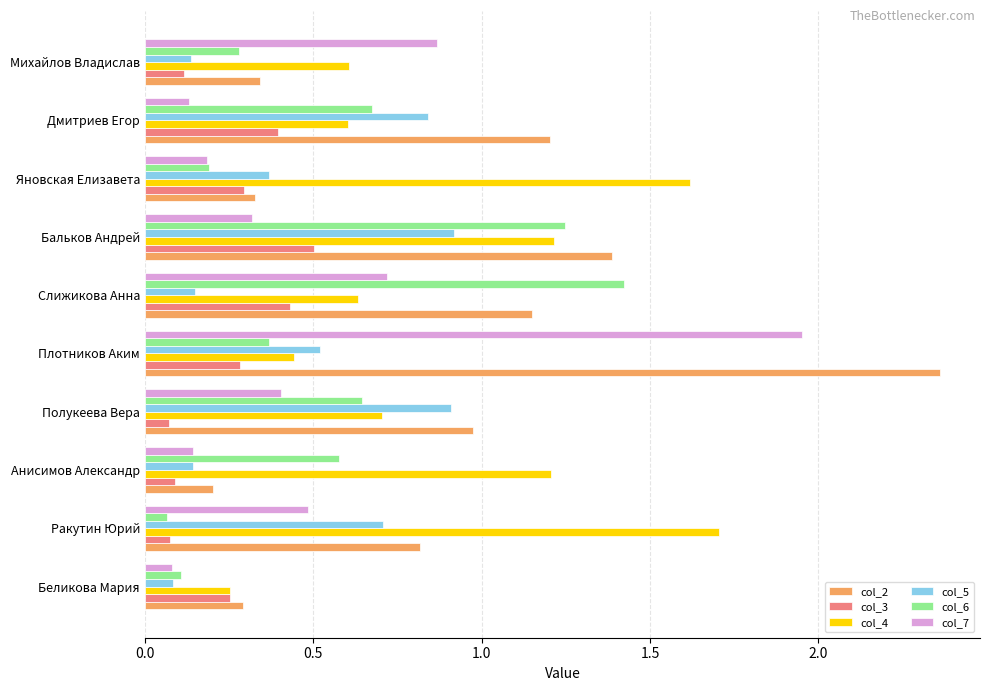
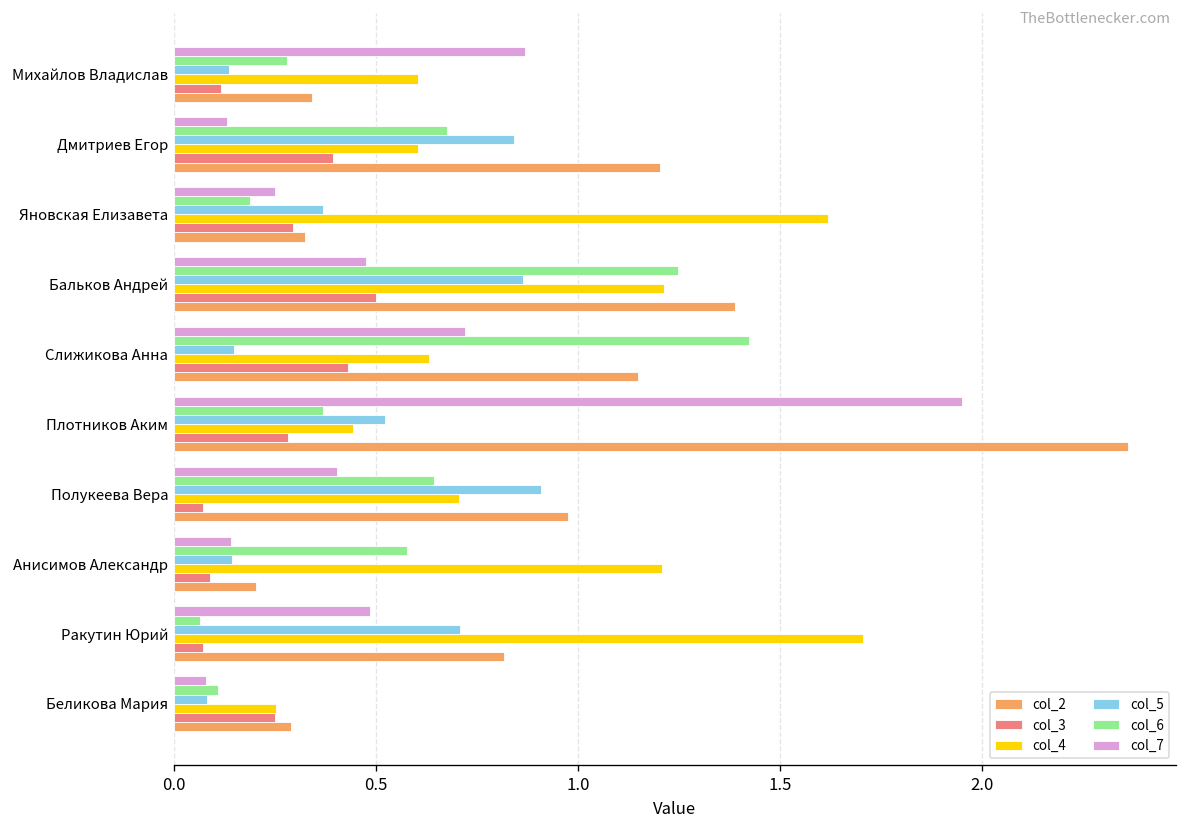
  {
    "col_4": {
      "Михайлов Владислав": 0.61,
      "Дмитриев Егор": 0.60,
      "Яновская Елизавета": 1.62,
      "Бальков Андрей": 1.21,
      "Слижикова Анна": 0.63,
      "Плотников Аким": 0.44,
      "Полукеева Вера": 0.70,
      "Анисимов Александр": 1.21,
      "Ракутин Юрий": 1.71,
      "Беликова Мария": 0.25
    },
    "col_5": {
      "Михайлов Владислав": 0.14,
      "Дмитриев Егор": 0.84,
      "Яновская Елизавета": 0.37,
-     "Бальков Андрей": 0.92,
+     "Бальков Андрей": 0.86,
      "Слижикова Анна": 0.15,
      "Плотников Аким": 0.52,
      "Полукеева Вера": 0.91,
      "Анисимов Александр": 0.14,
      "Ракутин Юрий": 0.71,
      "Беликова Мария": 0.08
    },
    "col_6": {
      "Михайлов Владислав": 0.28,
      "Дмитриев Егор": 0.68,
      "Яновская Елизавета": 0.19,
      "Бальков Андрей": 1.25,
      "Слижикова Анна": 1.42,
      "Плотников Аким": 0.37,
      "Полукеева Вера": 0.64,
      "Анисимов Александр": 0.58,
      "Ракутин Юрий": 0.06,
      "Беликова Мария": 0.11
    },
    "col_7": {
      "Михайлов Владислав": 0.87,
      "Дмитриев Егор": 0.13,
-     "Яновская Елизавета": 0.18,
-     "Бальков Андрей": 0.32,
+     "Яновская Елизавета": 0.25,
+     "Бальков Андрей": 0.47,
      "Слижикова Анна": 0.72,
      "Плотников Аким": 1.95,
      "Полукеева Вера": 0.40,
      "Анисимов Александр": 0.14,
      "Ракутин Юрий": 0.49,
      "Беликова Мария": 0.08
    }
  }
